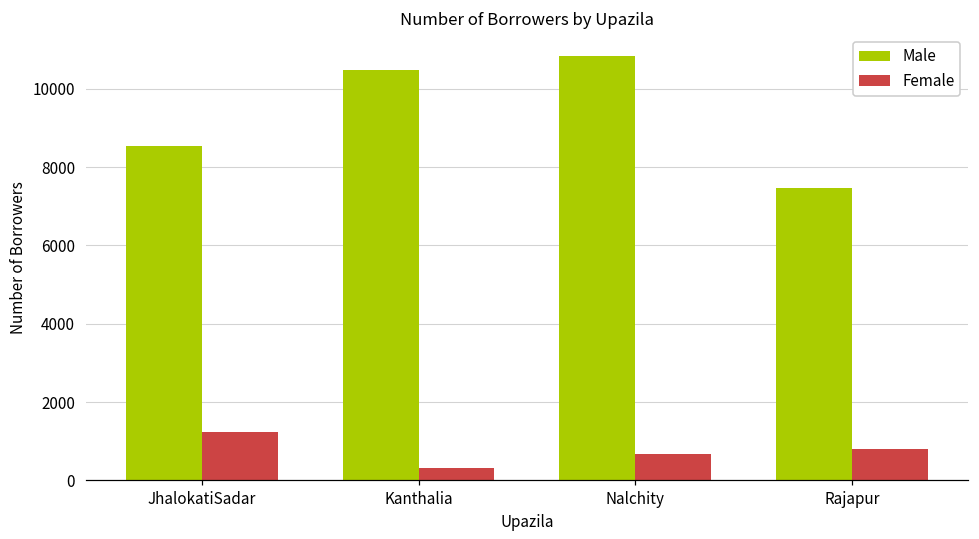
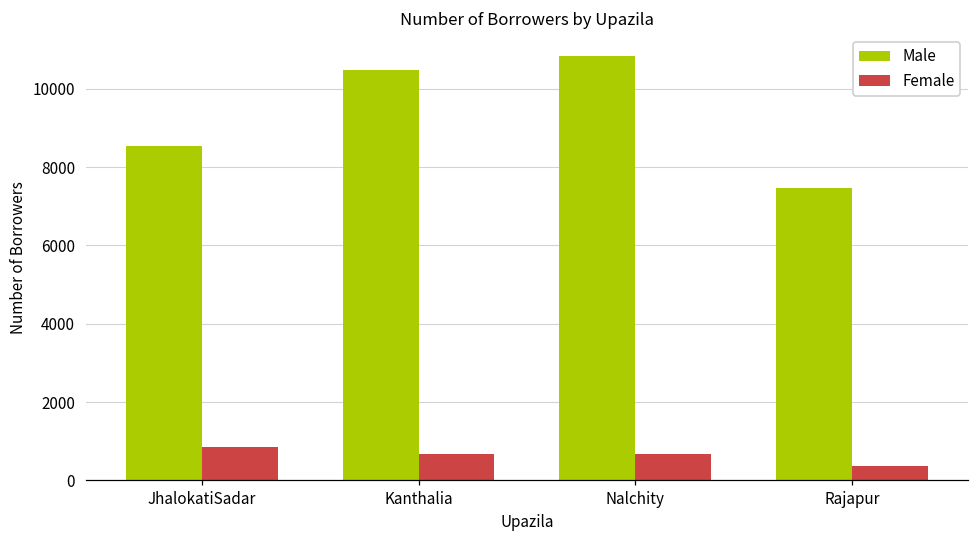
  {
    "Male": {
      "JhalokatiSadar": 8500,
      "Kanthalia": 10500,
      "Nalchity": 10800,
      "Rajapur": 7500
    },
    "Female": {
-     "JhalokatiSadar": 1200,
-     "Kanthalia": 300,
+     "JhalokatiSadar": 800,
+     "Kanthalia": 700,
      "Nalchity": 700,
-     "Rajapur": 800
+     "Rajapur": 400
    }
  }
